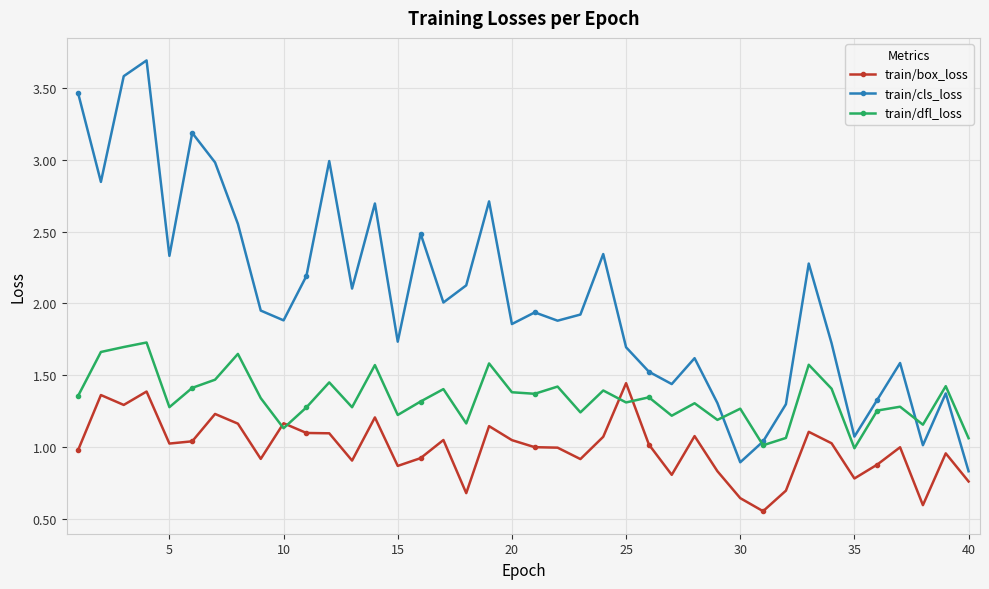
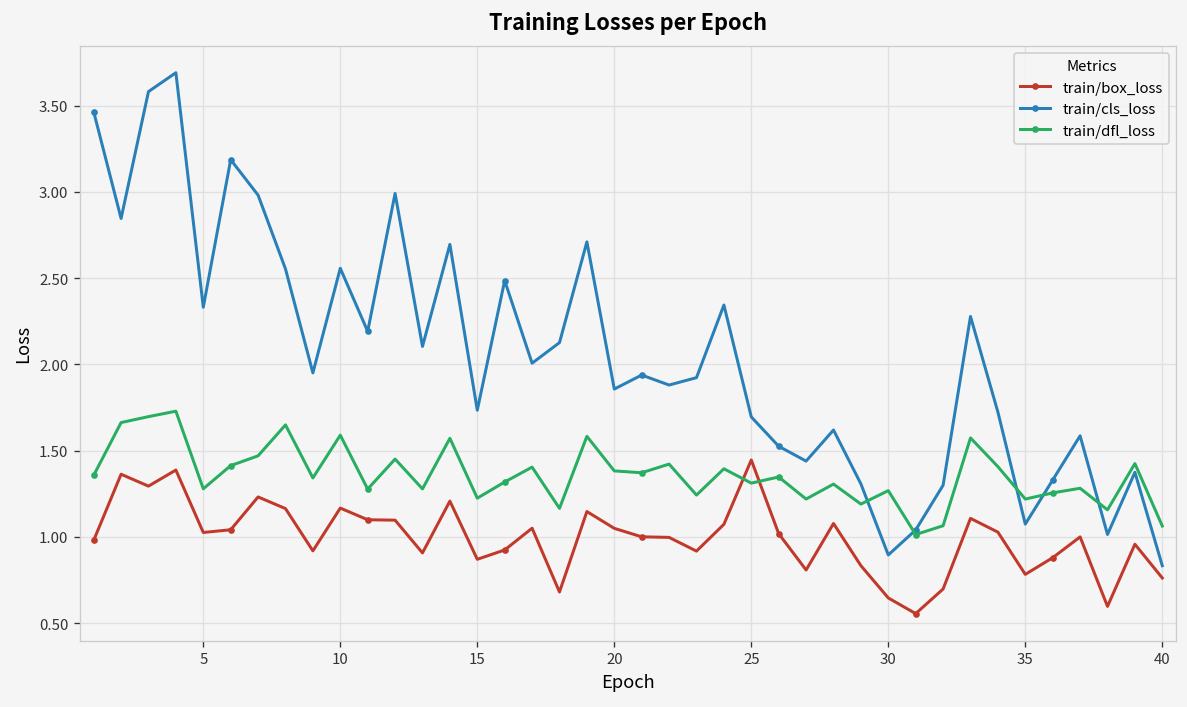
  {
    "train/box_loss": {
      "5": 1.03,
      "10": 1.17,
      "15": 0.87,
      "20": 1.05,
      "25": 1.45,
      "30": 0.65,
      "35": 0.78,
      "40": 0.76
    },
    "train/cls_loss": {
      "5": 2.33,
-     "10": 1.88,
+     "10": 2.56,
      "15": 1.73,
      "20": 1.86,
      "25": 1.70,
      "30": 0.89,
      "35": 1.07,
      "40": 0.83
    },
    "train/dfl_loss": {
      "5": 1.28,
-     "10": 1.13,
+     "10": 1.59,
      "15": 1.22,
      "20": 1.38,
      "25": 1.31,
      "30": 1.27,
-     "35": 0.99,
+     "35": 1.22,
      "40": 1.06
    }
  }
